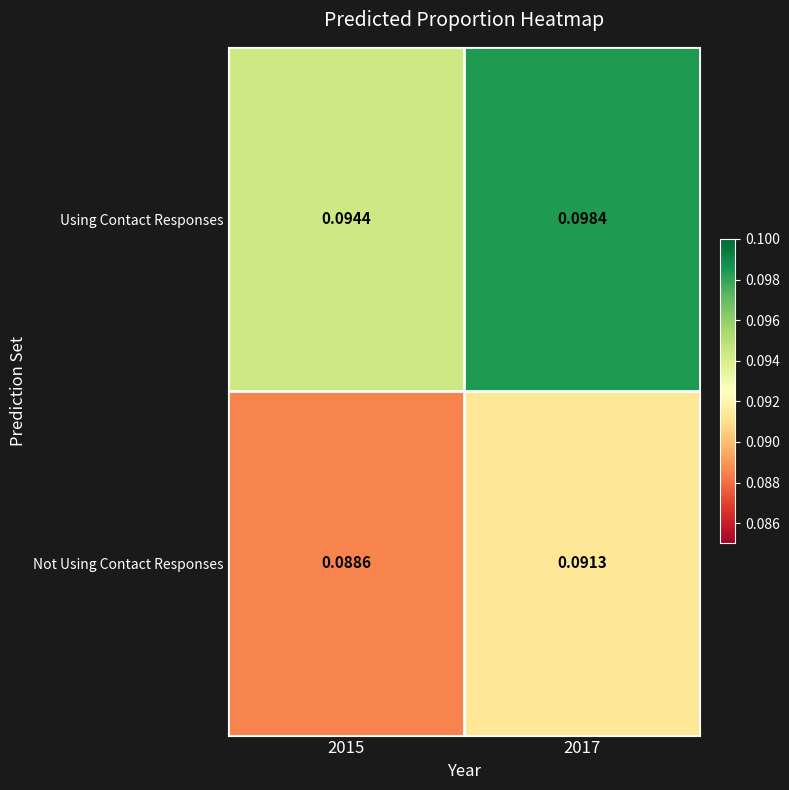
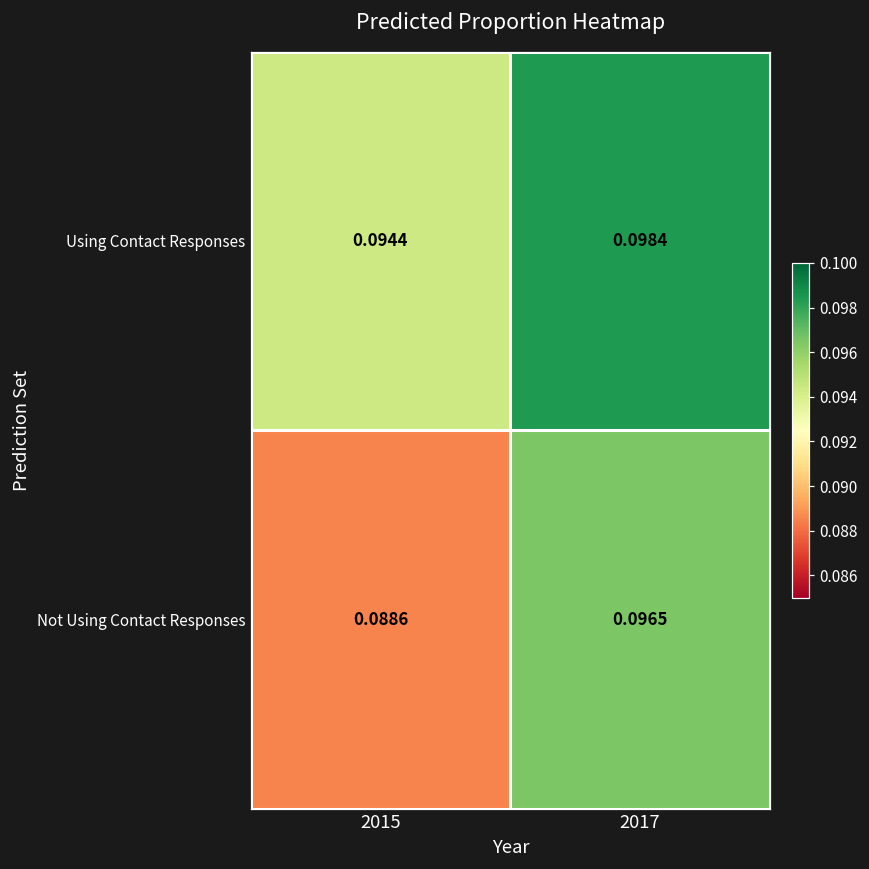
  {
    "Using Contact Responses": {
      "2015": 0.0944,
      "2017": 0.0984
    },
    "Not Using Contact Responses": {
      "2015": 0.0886,
-     "2017": 0.0913
+     "2017": 0.0965
    }
  }
